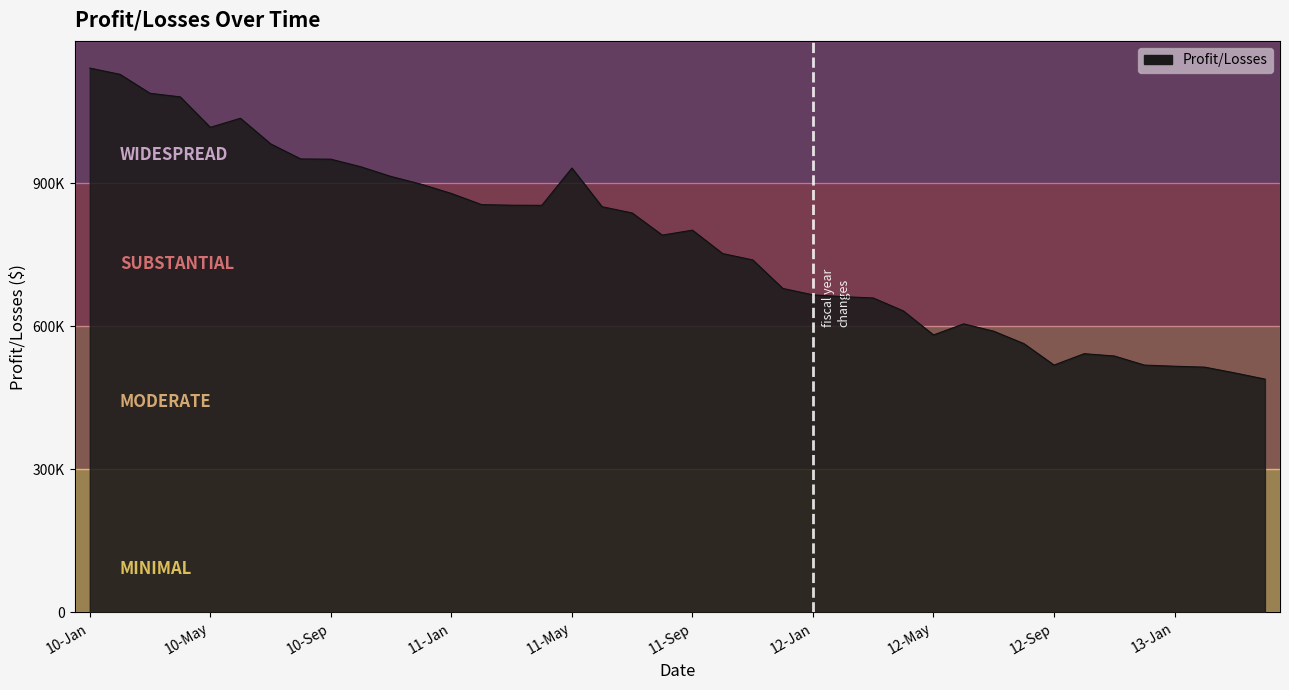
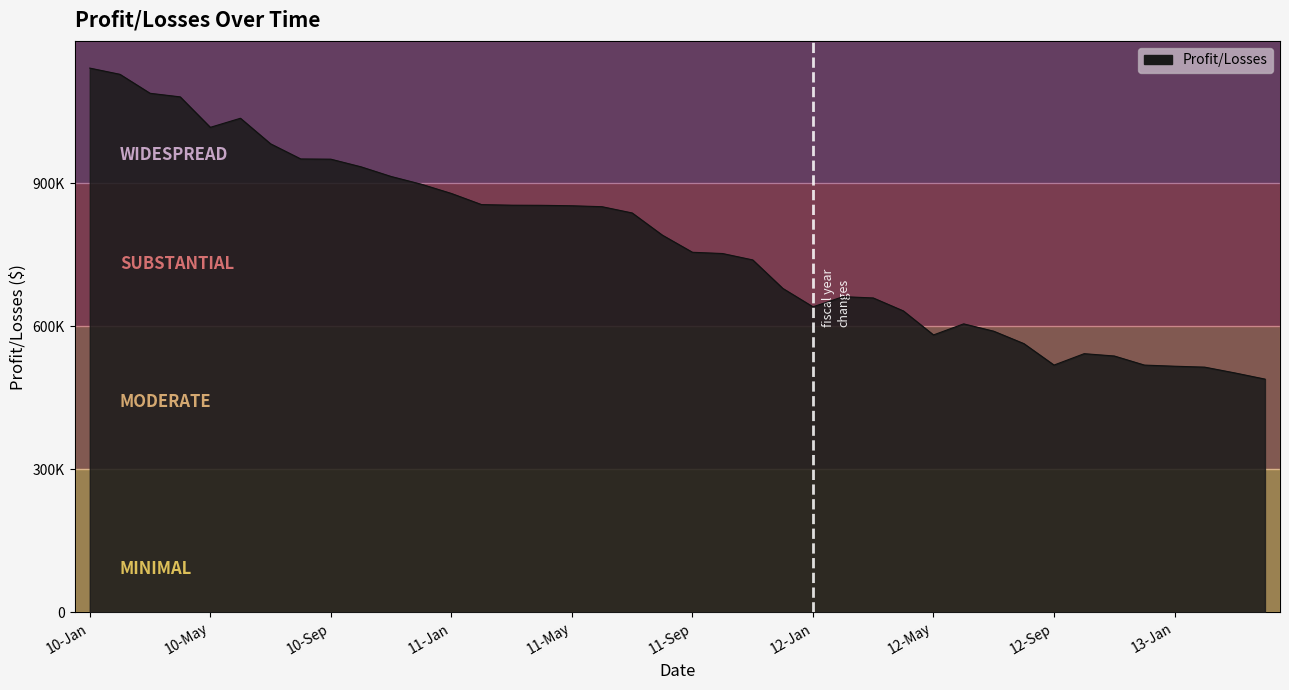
  {
    "10-Jan": 1140000,
    "10-May": 1020000,
    "10-Sep": 950000,
    "11-Jan": 880000,
-   "11-May": 930000,
-   "11-Sep": 800000,
-   "12-Jan": 670000,
+   "11-May": 850000,
+   "11-Sep": 760000,
+   "12-Jan": 640000,
    "12-May": 580000,
    "12-Sep": 520000,
    "13-Jan": 520000
  }
